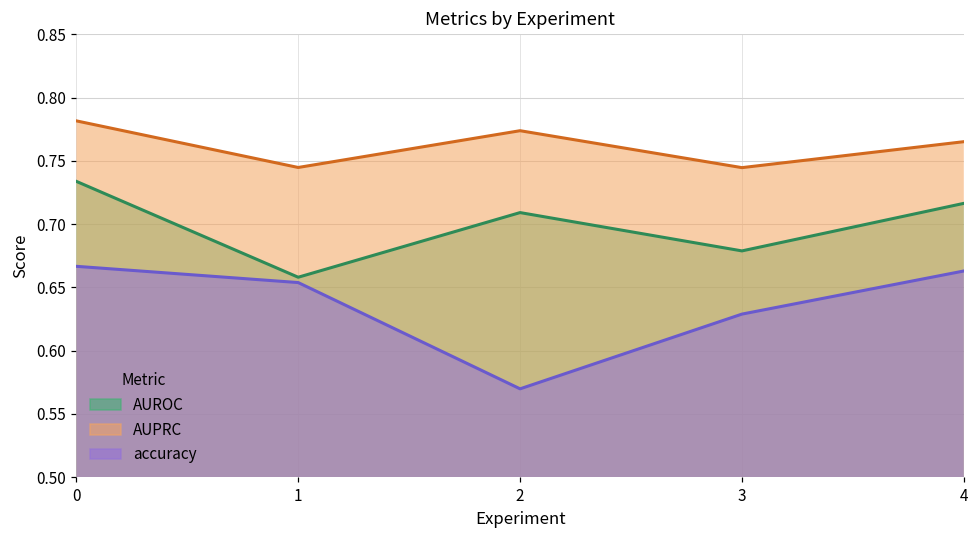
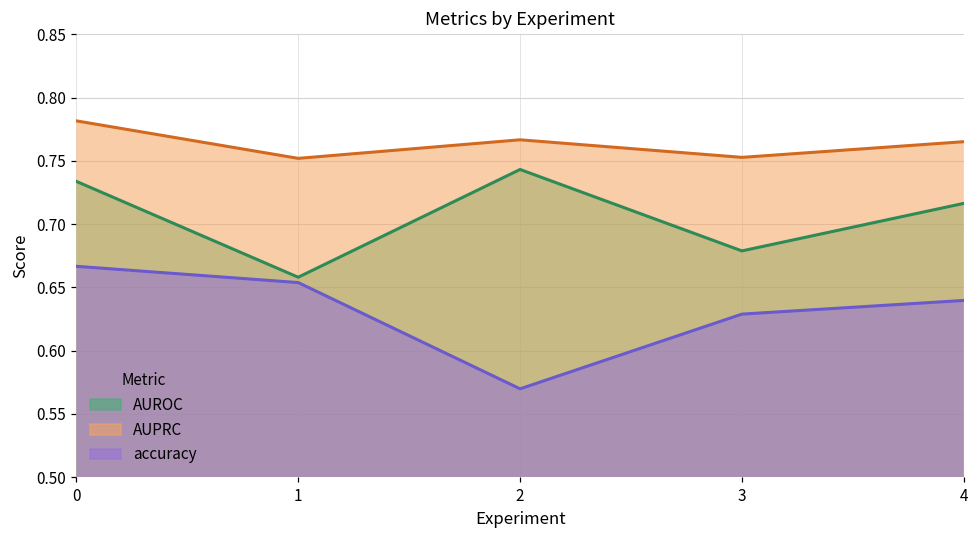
  {
    "AUROC": {
      "0": 0.734,
      "1": 0.658,
-     "2": 0.709,
+     "2": 0.743,
      "3": 0.679,
      "4": 0.716
    },
    "AUPRC": {
      "0": 0.782,
-     "1": 0.745,
-     "2": 0.774,
-     "3": 0.745,
+     "1": 0.752,
+     "2": 0.767,
+     "3": 0.753,
      "4": 0.765
    },
    "accuracy": {
      "0": 0.667,
      "1": 0.654,
      "2": 0.570,
      "3": 0.629,
-     "4": 0.663
+     "4": 0.640
    }
  }
